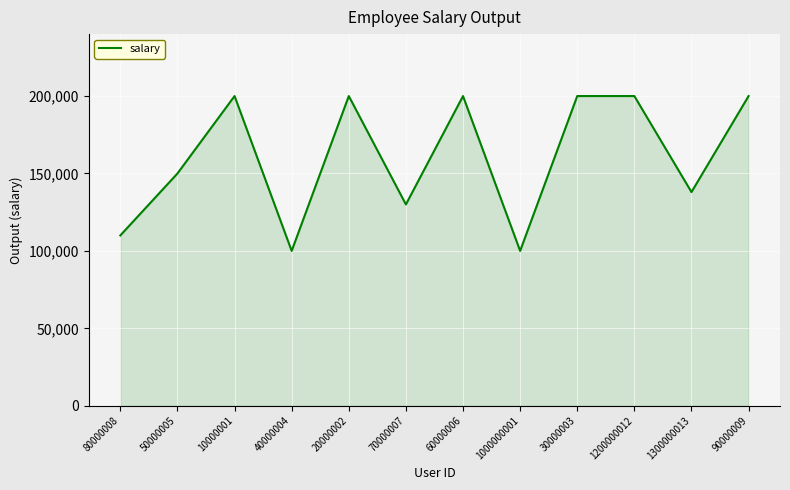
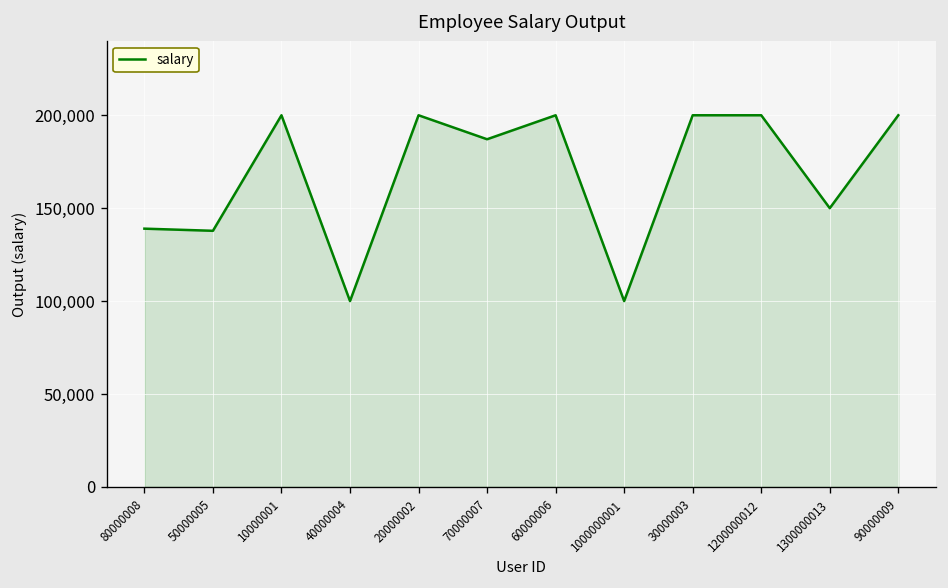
  {
-   "80000008": "110,000",
-   "50000005": "150,000",
+   "80000008": "139,000",
+   "50000005": "138,000",
    "10000001": "200,000",
    "40000004": "100,000",
    "20000002": "200,000",
-   "70000007": "130,000",
+   "70000007": "187,000",
    "60000006": "200,000",
    "1000000001": "100,000",
    "30000003": "200,000",
    "1200000012": "200,000",
-   "1300000013": "138,000",
+   "1300000013": "150,000",
    "90000009": "200,000"
  }
